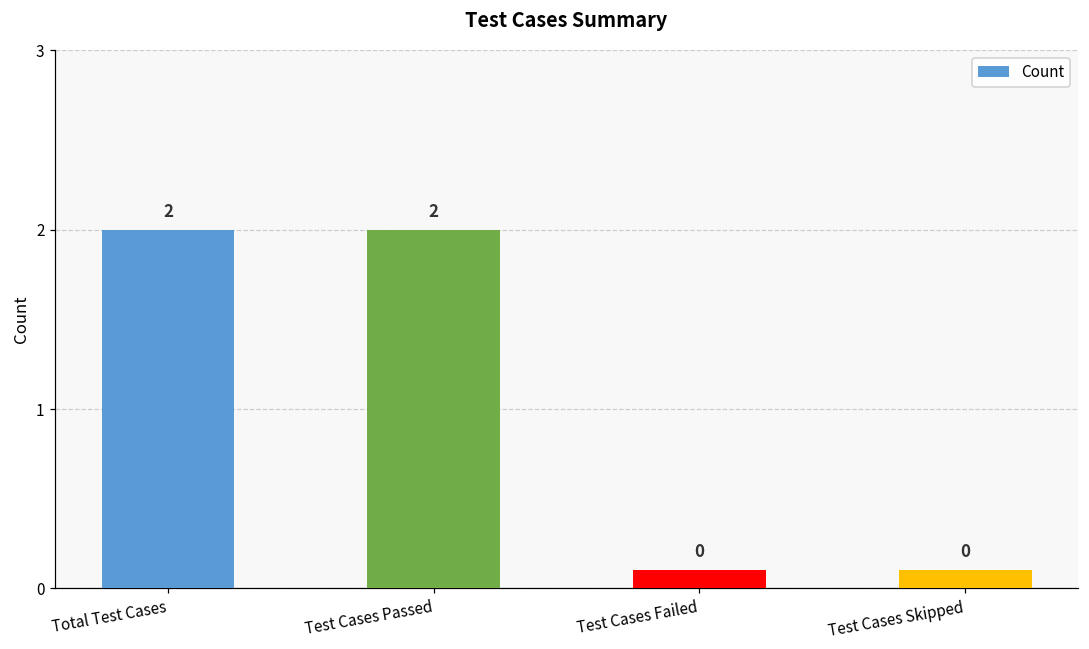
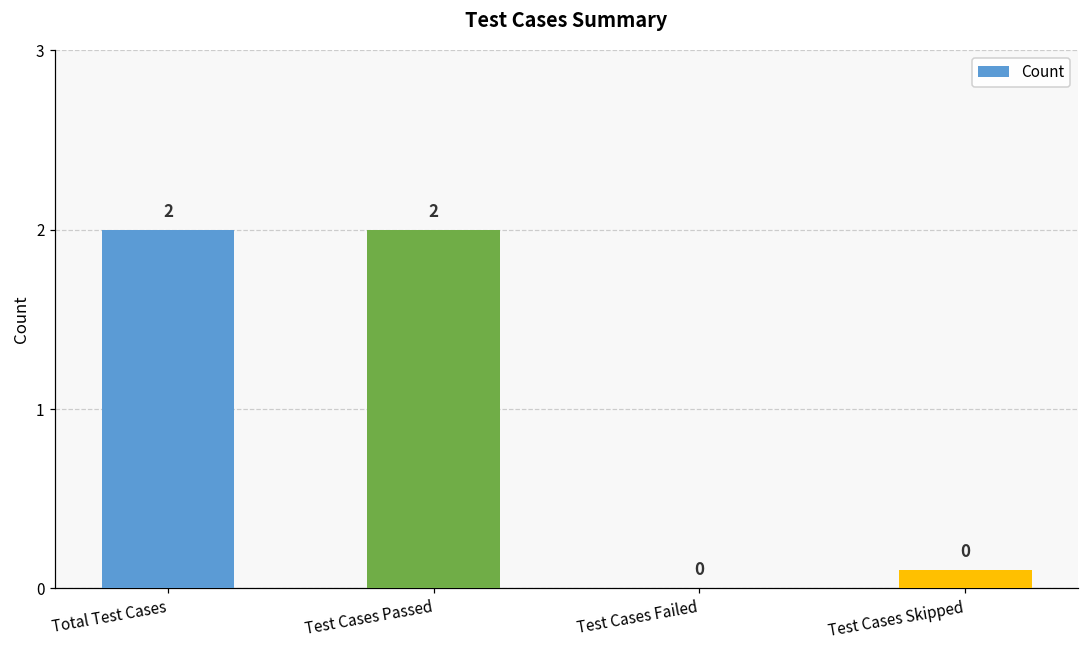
  {
-   "Test Cases Failed": 0.1
+   "Test Cases Failed": 0.0
  }
